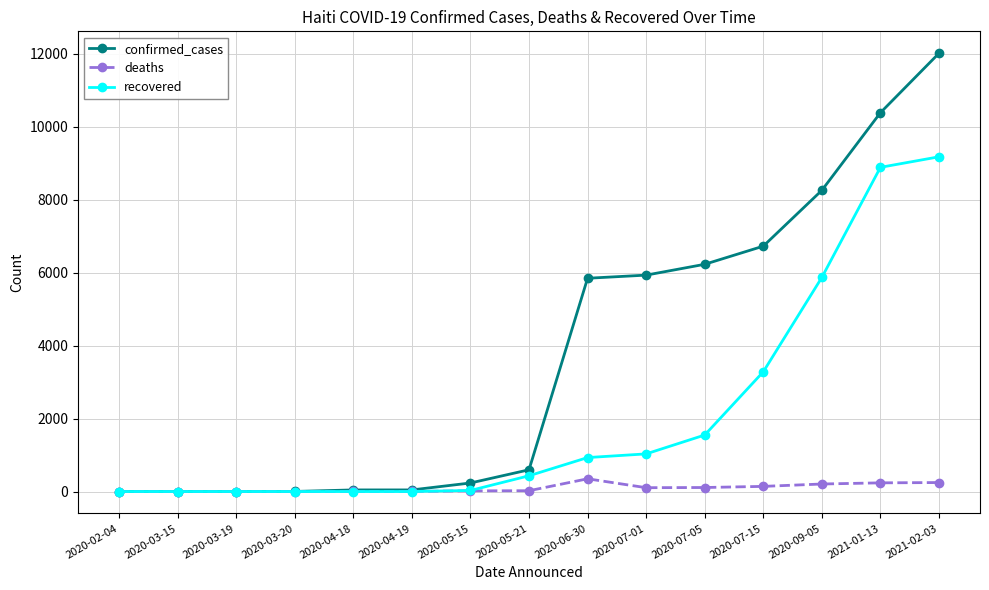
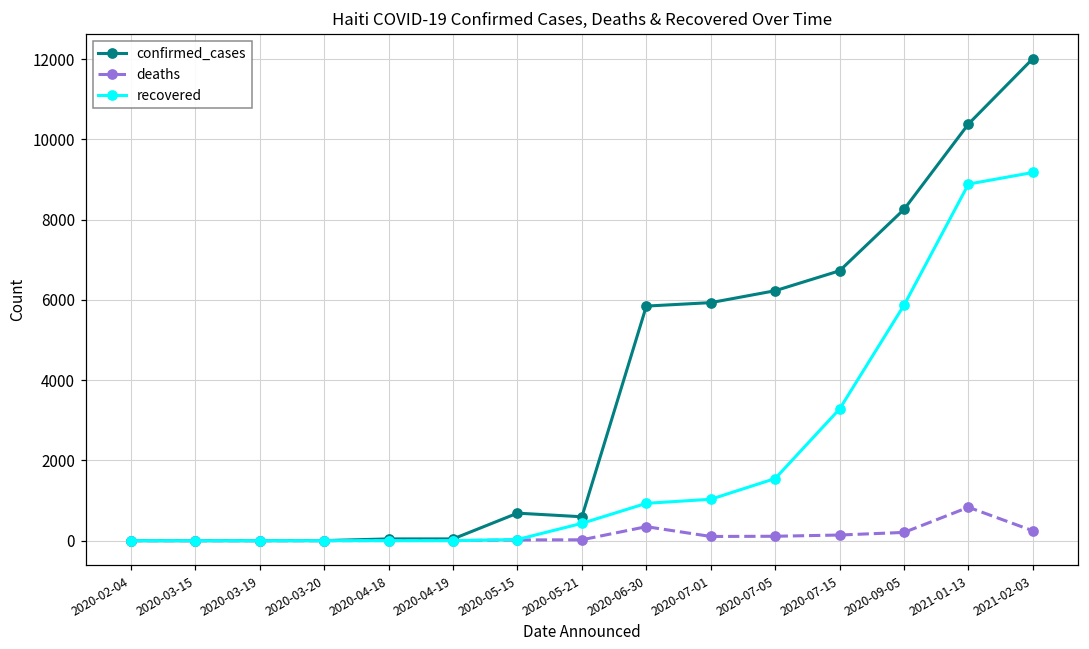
  {
    "confirmed_cases": {
-     "2020-05-15": 200,
+     "2020-05-15": 700,
      "2020-05-21": 600,
      "2020-06-30": 5800,
      "2020-07-01": 5900,
      "2020-07-05": 6200,
      "2020-07-15": 6700,
      "2020-09-05": 8300,
      "2021-01-13": 10400,
      "2021-02-03": 12000
    },
    "deaths": {
      "2020-05-21": 0,
      "2020-06-30": 300,
      "2020-07-01": 100,
      "2020-07-05": 100,
      "2020-07-15": 100,
      "2020-09-05": 200,
-     "2021-01-13": 200,
+     "2021-01-13": 800,
      "2021-02-03": 200
    },
    "recovered": {
      "2020-05-21": 400,
      "2020-06-30": 900,
      "2020-07-01": 1000,
      "2020-07-05": 1500,
      "2020-07-15": 3300,
      "2020-09-05": 5900,
      "2021-01-13": 8900,
      "2021-02-03": 9200
    }
  }
